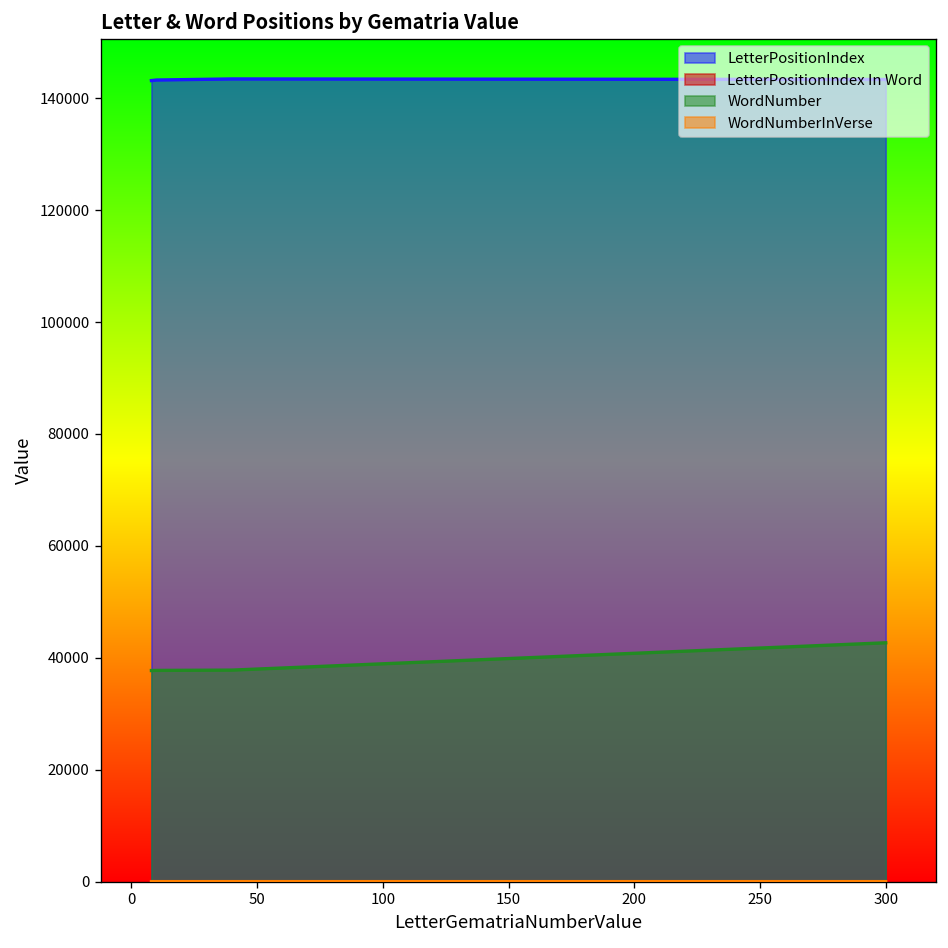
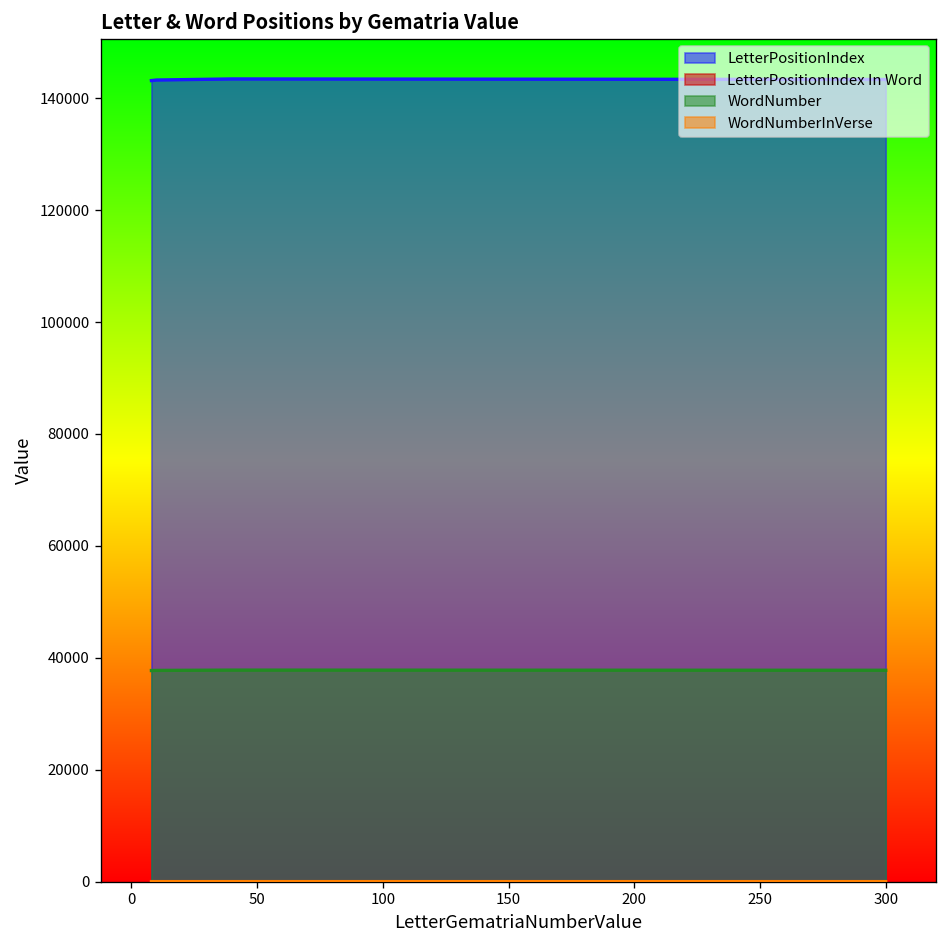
  {
    "WordNumberInVerse": {
      "300": 0
    },
    "WordNumber": {
-     "300": 43000
+     "300": 38000
    }
  }
